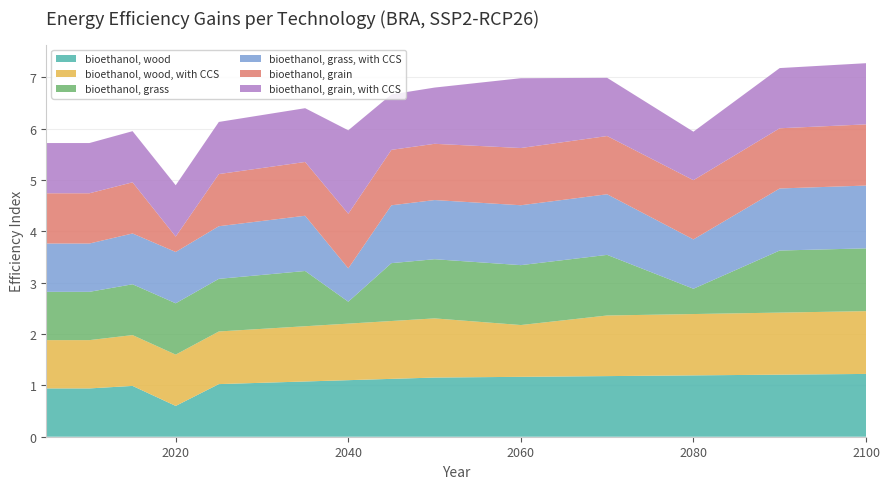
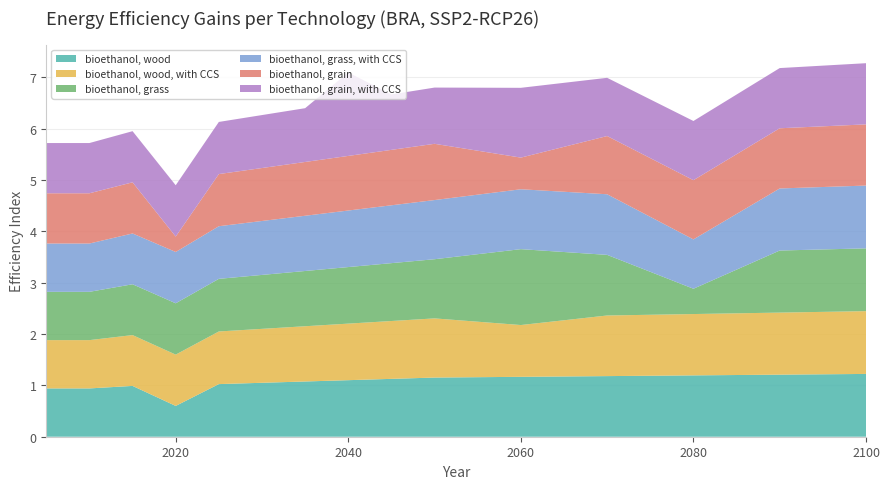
  {
    "bioethanol, wood": {
      "2020": 0.6,
      "2040": 1.1,
      "2060": 1.2,
      "2080": 1.2,
      "2100": 1.2
    },
    "bioethanol, wood, with CCS": {
      "2020": 1.0,
      "2040": 1.1,
      "2060": 1.0,
      "2080": 1.2,
      "2100": 1.2
    },
    "bioethanol, grass": {
      "2020": 1.0,
-     "2040": 0.4,
-     "2060": 1.2,
+     "2040": 1.1,
+     "2060": 1.5,
      "2080": 0.5,
      "2100": 1.2
    },
    "bioethanol, grass, with CCS": {
      "2020": 1.0,
-     "2040": 0.7,
+     "2040": 1.1,
      "2060": 1.2,
      "2080": 1.0,
      "2100": 1.2
    },
    "bioethanol, grain": {
      "2020": 0.3,
      "2040": 1.1,
-     "2060": 1.1,
+     "2060": 0.6,
      "2080": 1.2,
      "2100": 1.2
    },
    "bioethanol, grain, with CCS": {
      "2020": 1.0,
      "2060": 1.4,
-     "2080": 0.9,
+     "2080": 1.2,
      "2100": 1.2
    }
  }
